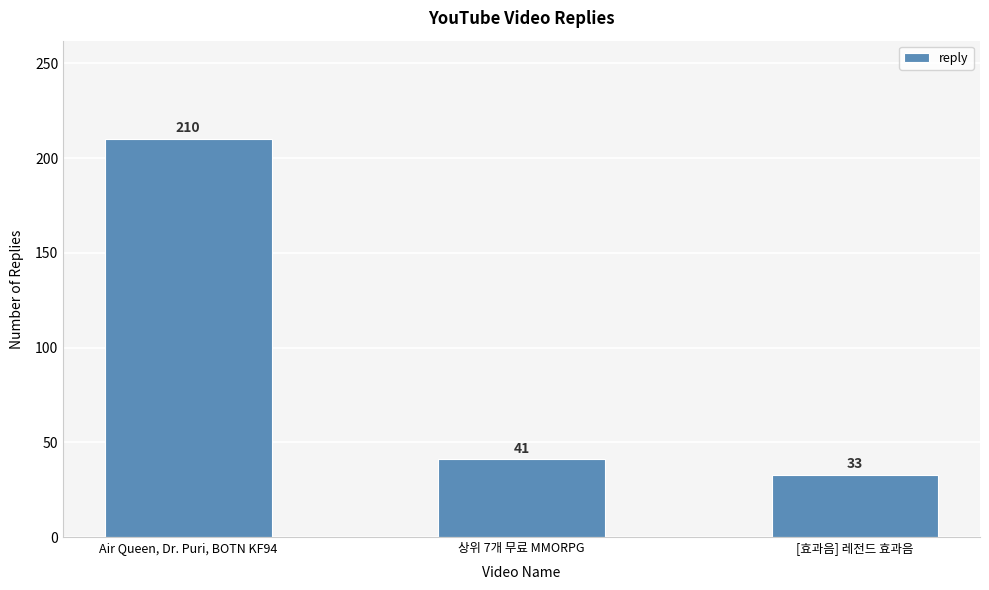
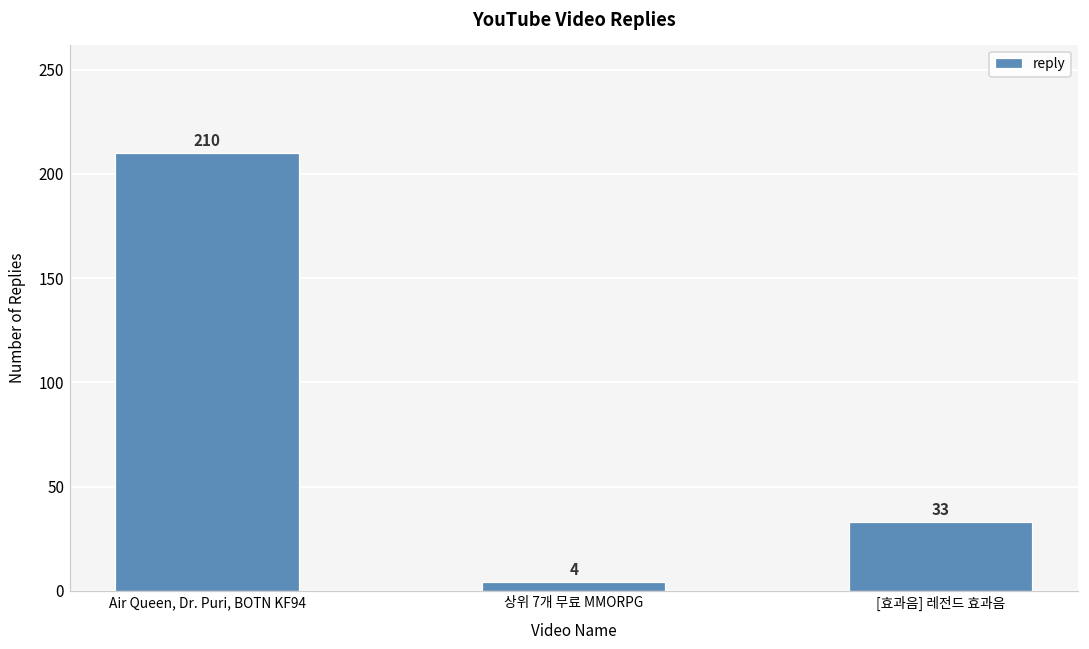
  {
    "Air Queen, Dr. Puri, BOTN KF94": 210,
-   "상위 7개 무료 MMORPG": 41,
+   "상위 7개 무료 MMORPG": 4,
    "[효과음] 레전드 효과음": 33
  }
